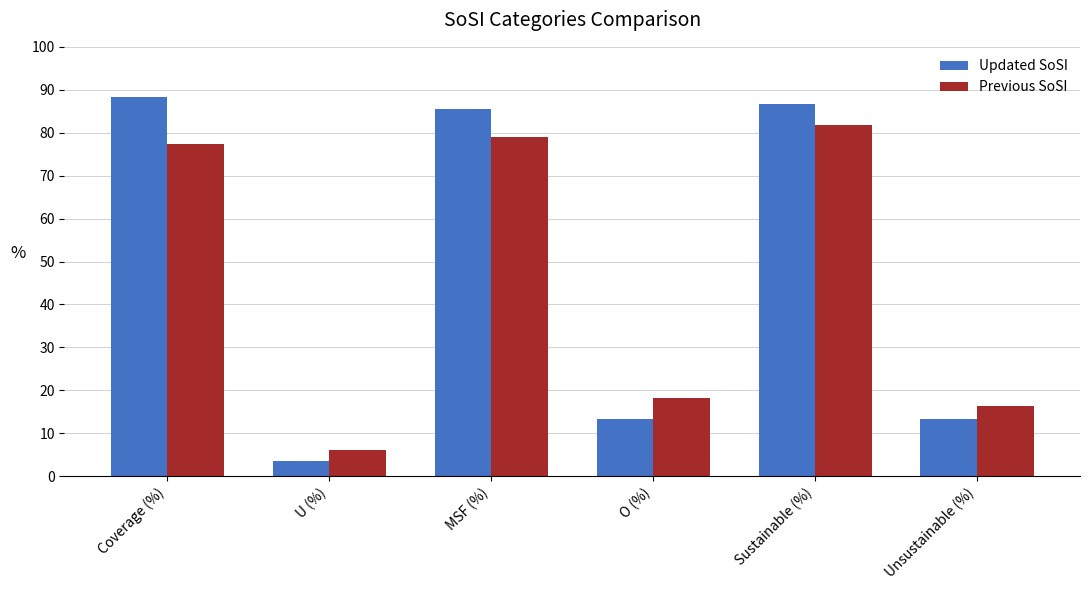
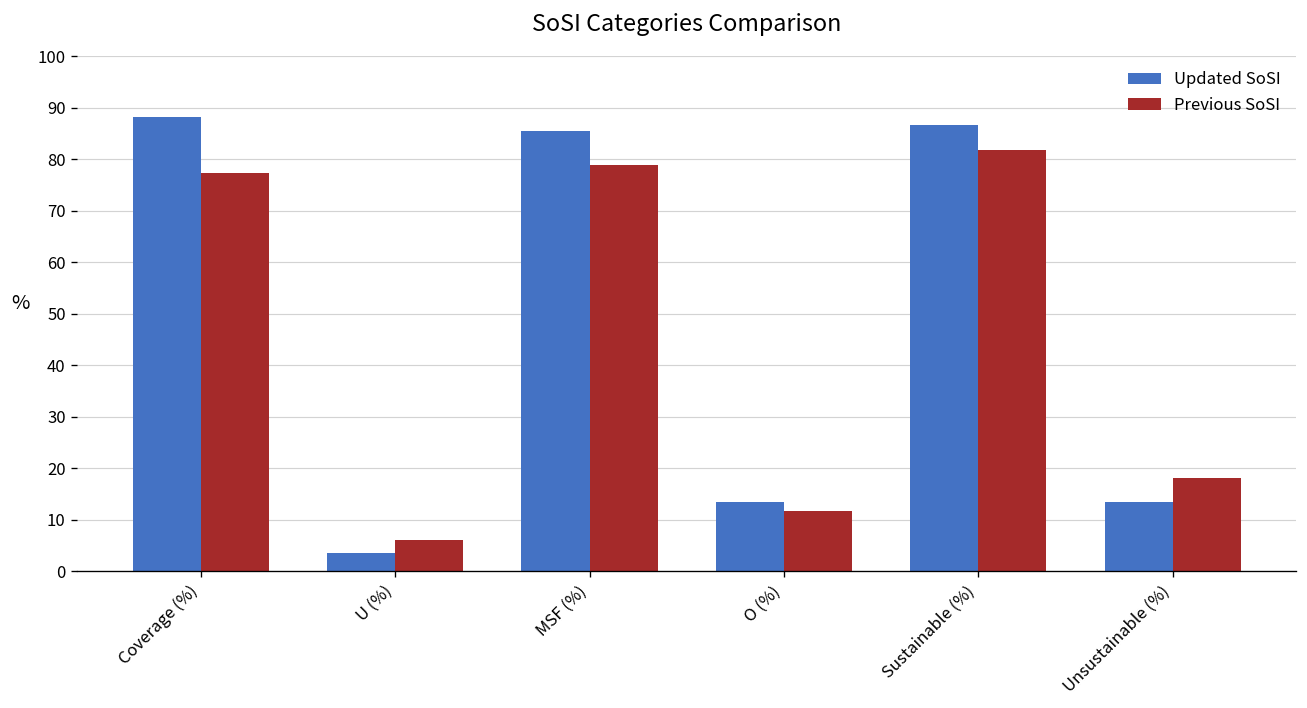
  {
    "Updated SoSI": {
      "Coverage (%)": 88,
      "U (%)": 4,
      "MSF (%)": 85,
      "O (%)": 13,
      "Sustainable (%)": 87,
      "Unsustainable (%)": 13
    },
    "Previous SoSI": {
      "Coverage (%)": 77,
      "U (%)": 6,
      "MSF (%)": 79,
-     "O (%)": 18,
+     "O (%)": 12,
      "Sustainable (%)": 82,
-     "Unsustainable (%)": 16
+     "Unsustainable (%)": 18
    }
  }
